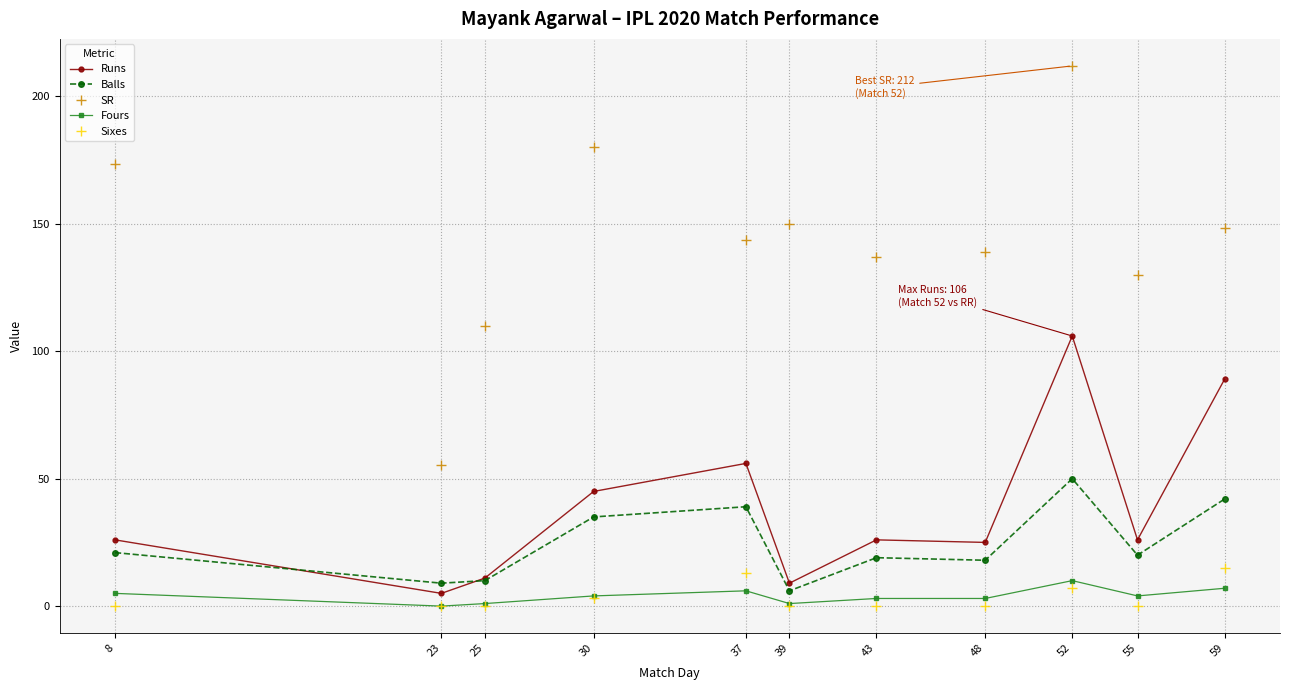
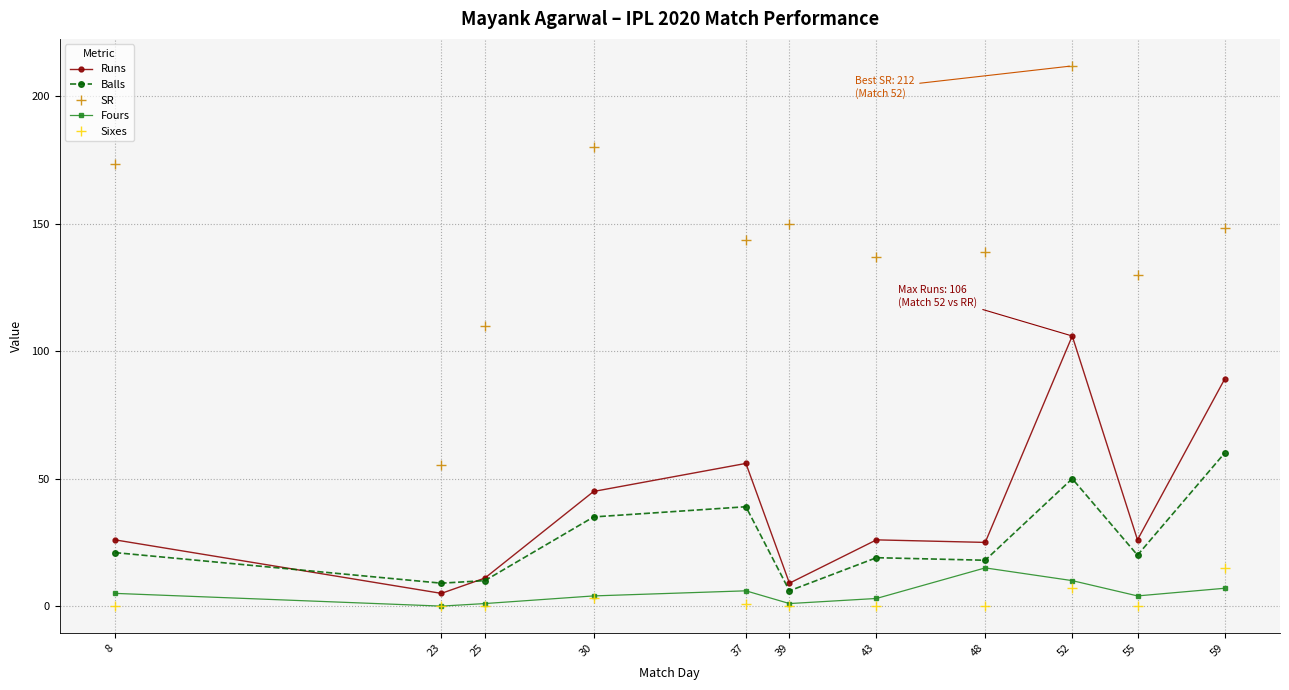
  {
    "Runs": {
      "52": 106
    },
    "Balls": {
      "8": 21,
      "23": 9,
      "30": 35,
      "37": 39,
      "39": 6,
      "43": 19,
      "48": 18,
      "52": 50,
      "55": 20,
-     "59": 42
+     "59": 60
    },
    "SR": {
      "52": 212
    },
    "Fours": {
      "8": 5,
      "30": 4,
      "37": 6,
      "43": 3,
-     "48": 3,
+     "48": 15,
      "52": 10,
      "55": 4,
      "59": 7
    },
    "Sixes": {
      "8": 0,
      "30": 3,
-     "37": 13,
+     "37": 1,
      "43": 0,
      "48": 0,
      "52": 7,
      "55": 0,
      "59": 15
    }
  }
